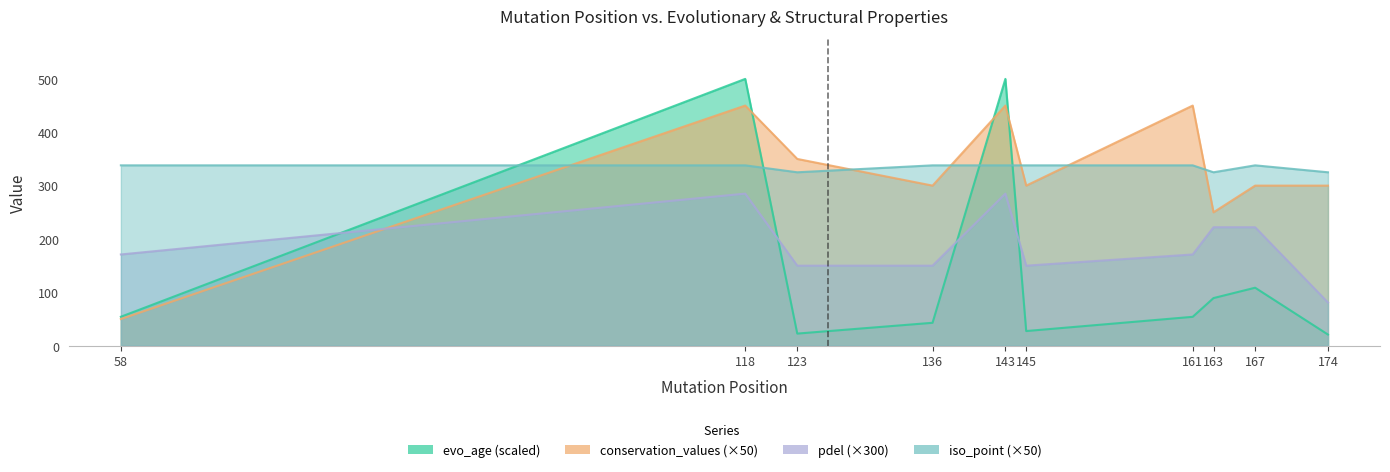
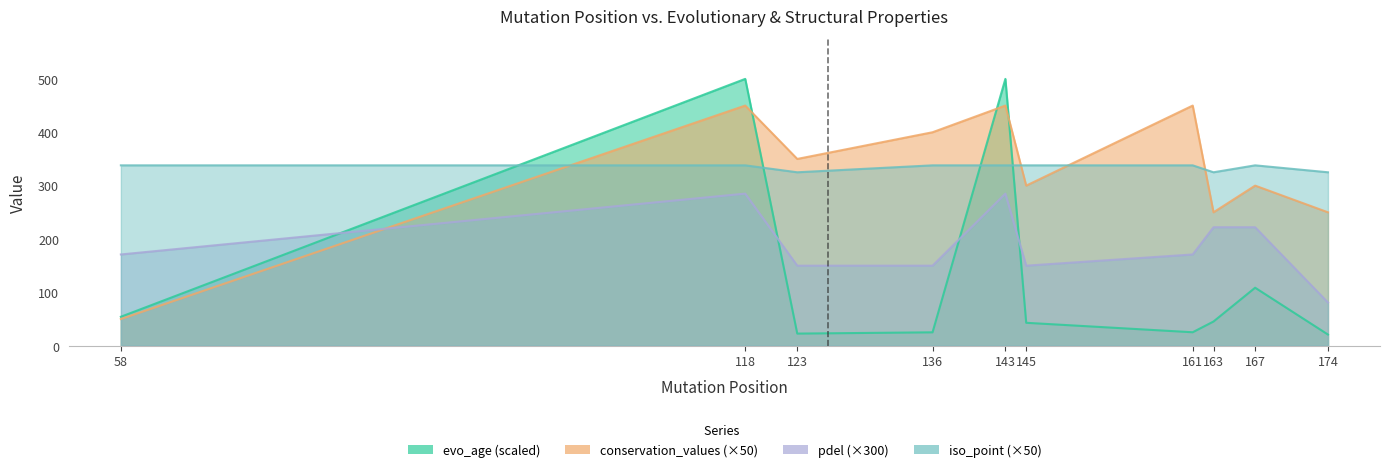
  {
    "evo_age (scaled)": {
      "118": 500,
      "123": 20,
-     "136": 40,
+     "136": 30,
      "143": 500,
-     "145": 30,
-     "161": 50,
-     "163": 90,
+     "145": 40,
+     "161": 30,
+     "163": 50,
      "167": 110,
      "174": 20
    },
    "conservation_values (×50)": {
      "118": 450,
      "123": 350,
-     "136": 300,
+     "136": 400,
      "143": 450,
      "145": 300,
      "161": 450,
      "163": 250,
      "167": 300,
-     "174": 300
+     "174": 250
    }
  }
